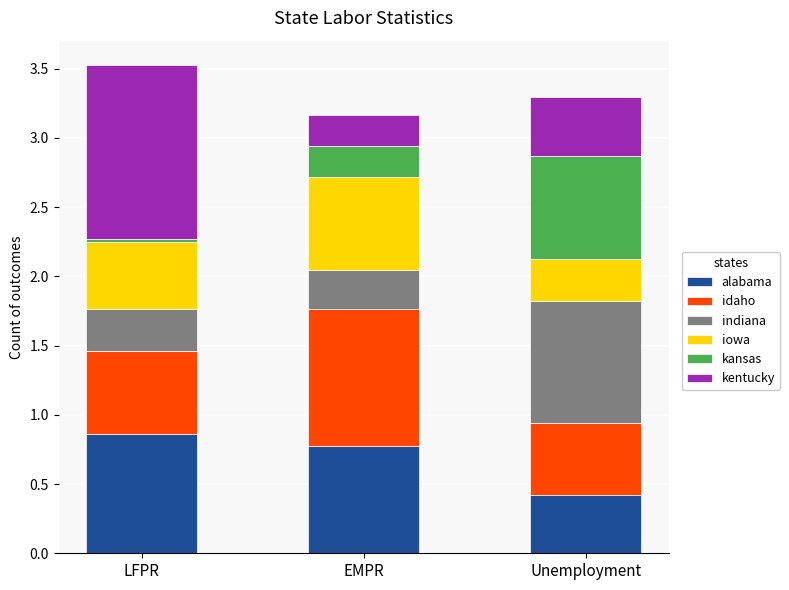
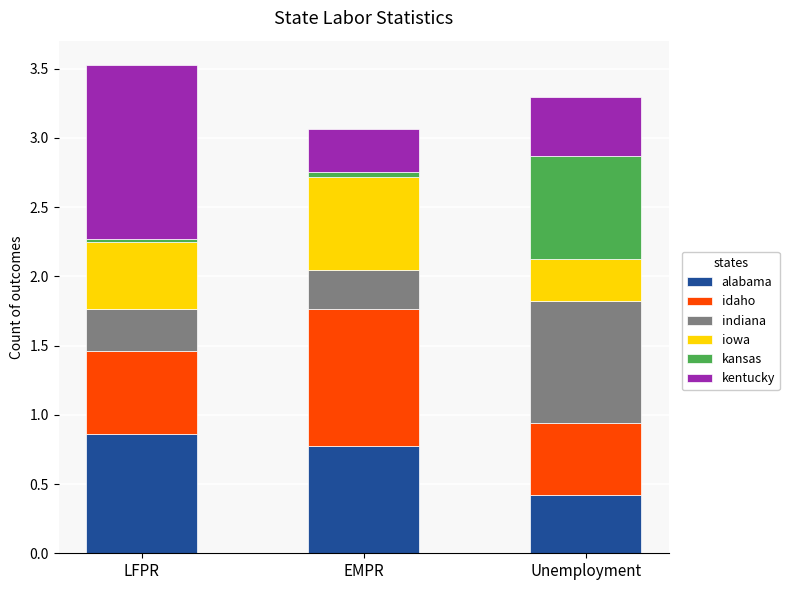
  {
    "alabama": {
      "LFPR": 0.86,
      "EMPR": 0.78,
      "Unemployment": 0.42
    },
    "idaho": {
      "LFPR": 0.60,
      "EMPR": 0.99,
      "Unemployment": 0.52
    },
    "indiana": {
      "LFPR": 0.30,
      "EMPR": 0.28,
      "Unemployment": 0.88
    },
    "iowa": {
      "LFPR": 0.49,
      "EMPR": 0.67,
      "Unemployment": 0.31
    },
    "kansas": {
      "LFPR": 0.02,
-     "EMPR": 0.23,
+     "EMPR": 0.04,
      "Unemployment": 0.74
    },
    "kentucky": {
      "LFPR": 1.25,
-     "EMPR": 0.22,
+     "EMPR": 0.31,
      "Unemployment": 0.42
    }
  }
